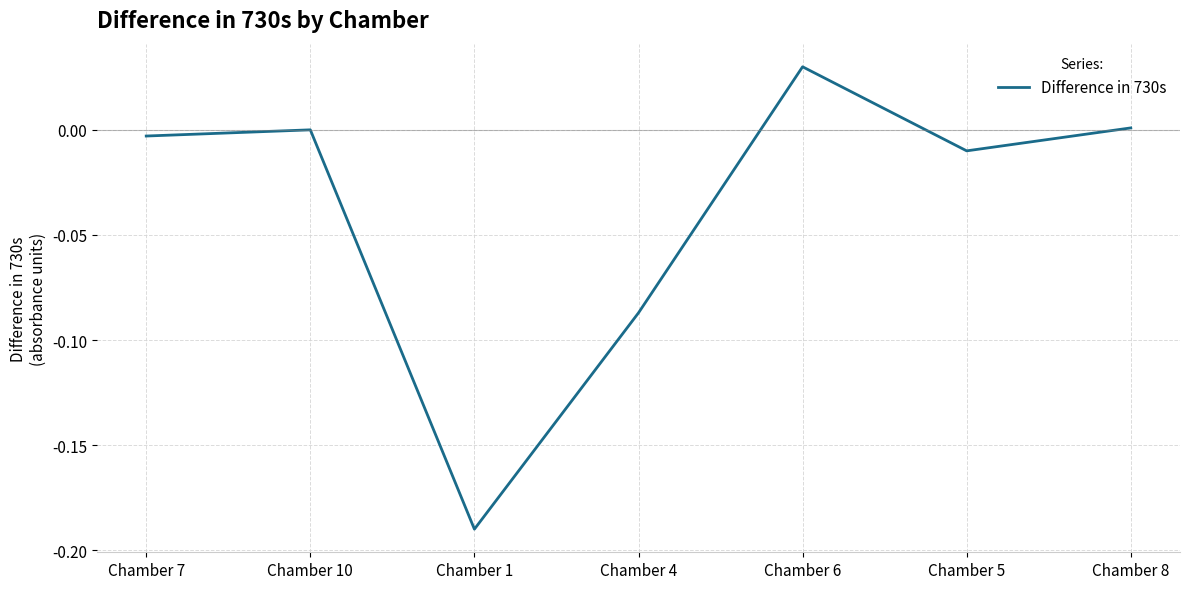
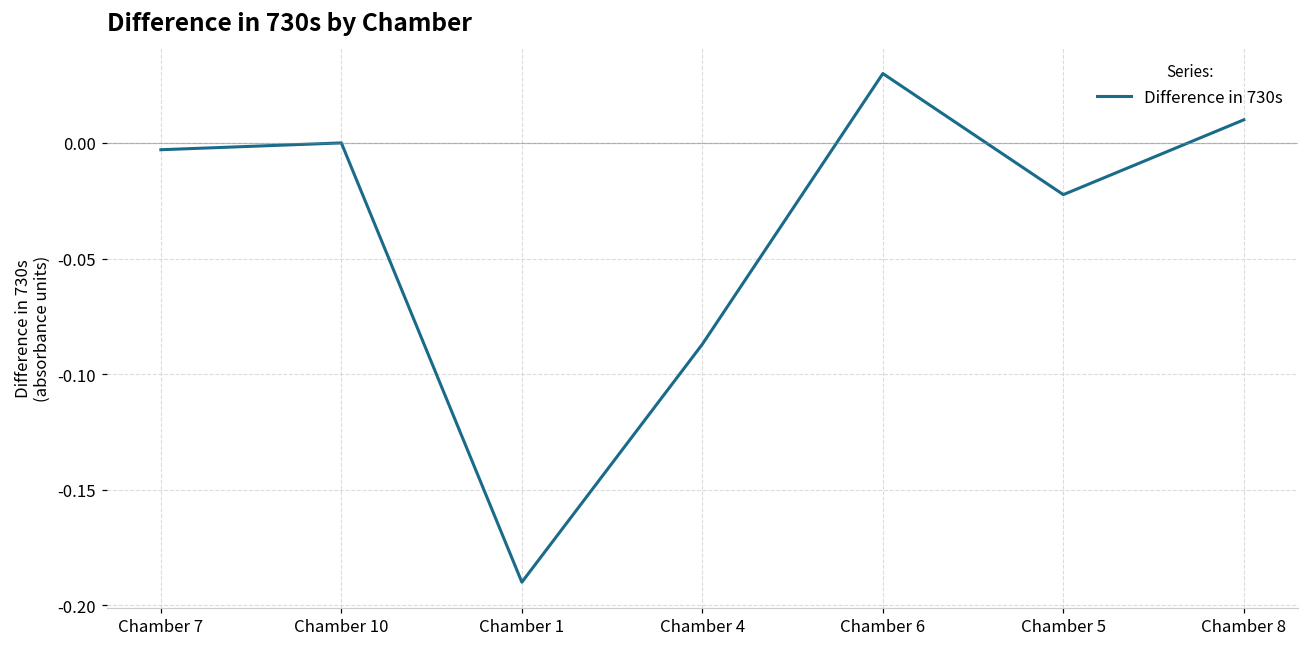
  {
    "Chamber 7": -0.003,
    "Chamber 10": 0.000,
    "Chamber 1": -0.190,
    "Chamber 4": -0.087,
    "Chamber 6": 0.030,
-   "Chamber 5": -0.010,
-   "Chamber 8": 0.001
+   "Chamber 5": -0.022,
+   "Chamber 8": 0.010
  }
